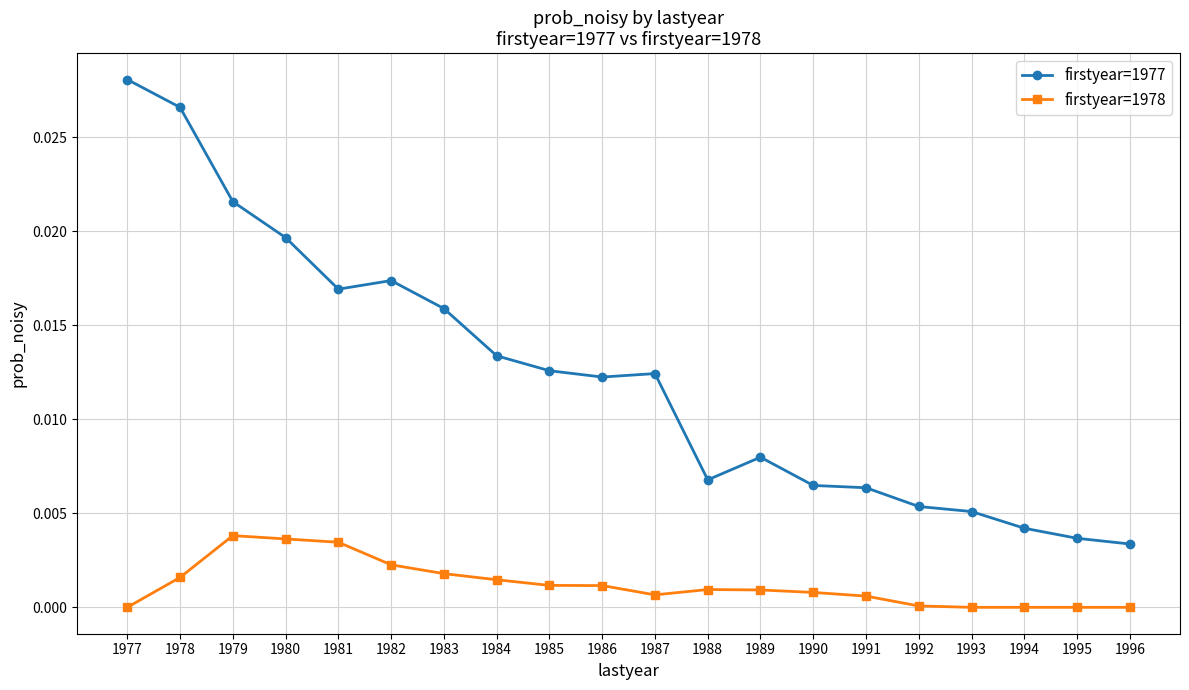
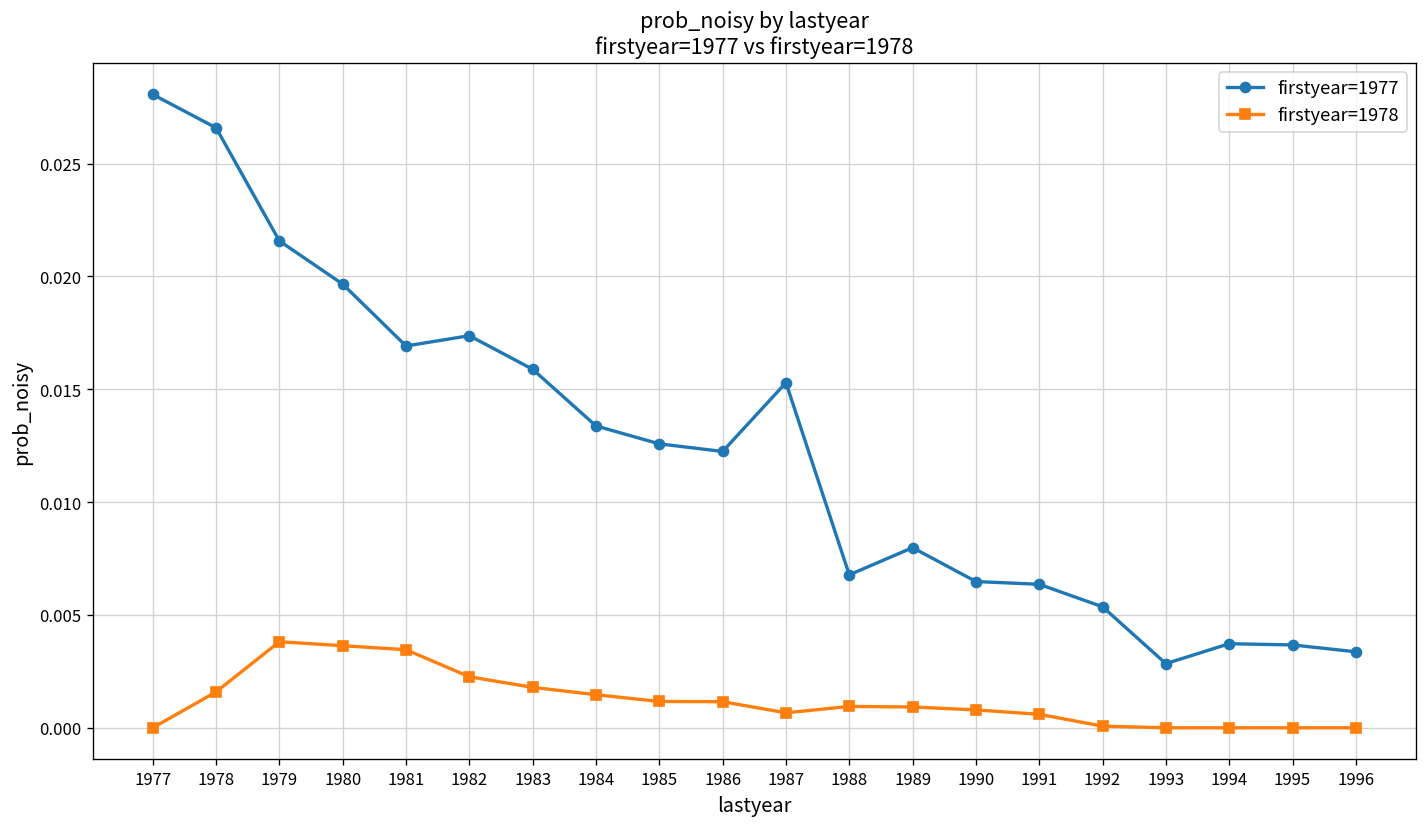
  {
    "firstyear=1977": {
      "1977": 0.0281,
      "1978": 0.0266,
      "1979": 0.0216,
      "1980": 0.0197,
      "1981": 0.0169,
      "1982": 0.0174,
      "1983": 0.0159,
      "1984": 0.0134,
      "1985": 0.0126,
      "1986": 0.0122,
-     "1987": 0.0124,
+     "1987": 0.0153,
      "1988": 0.0068,
      "1989": 0.0080,
      "1990": 0.0065,
      "1991": 0.0064,
      "1992": 0.0054,
-     "1993": 0.0051,
-     "1994": 0.0042,
+     "1993": 0.0028,
+     "1994": 0.0037,
      "1995": 0.0037,
      "1996": 0.0034
    },
    "firstyear=1978": {
      "1977": 0.0000,
      "1978": 0.0016,
      "1979": 0.0038,
      "1980": 0.0036,
      "1981": 0.0035,
      "1982": 0.0023,
      "1983": 0.0018,
      "1984": 0.0015,
      "1985": 0.0012,
      "1986": 0.0012,
      "1987": 0.0007,
      "1988": 0.0009,
      "1989": 0.0009,
      "1990": 0.0008,
      "1991": 0.0006,
      "1992": 0.0001,
      "1993": 0.0000,
      "1994": 0.0000,
      "1995": 0.0000,
      "1996": 0.0000
    }
  }
